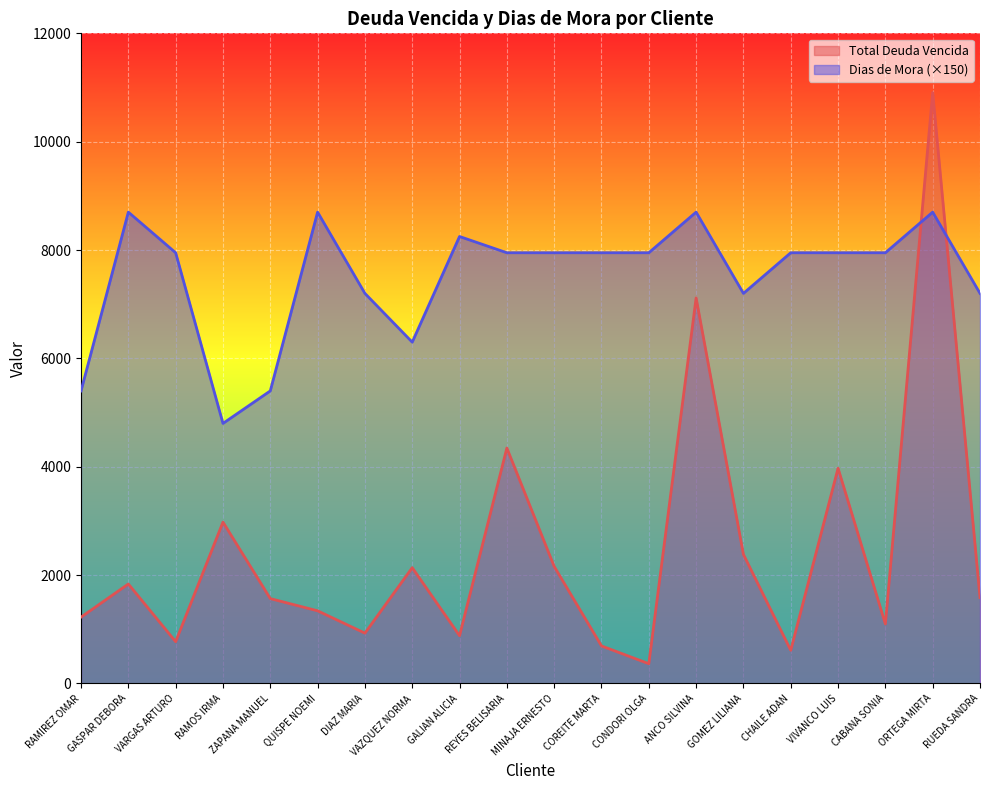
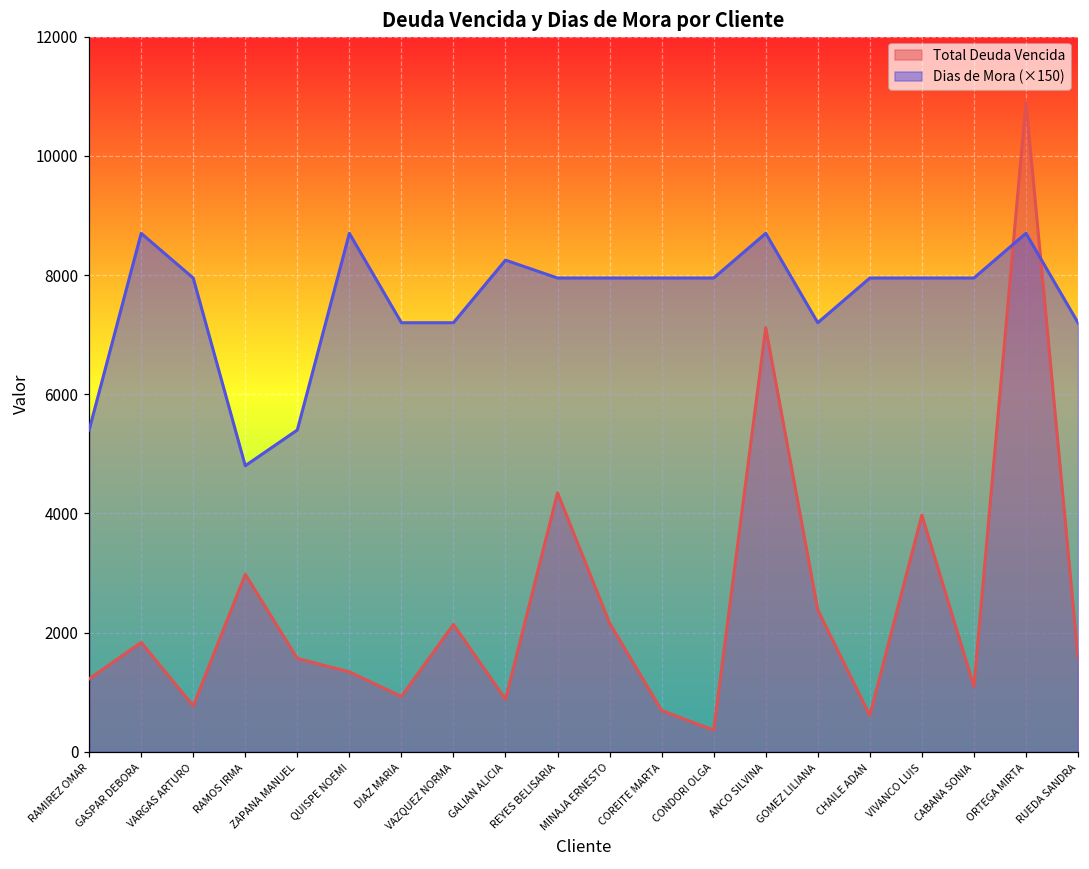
  {
    "Total Deuda Vencida": {
      "RAMIREZ OMAR": 1200,
      "GASPAR DEBORA": 1800,
      "VARGAS ARTURO": 800,
      "RAMOS IRMA": 3000,
      "ZAPANA MANUEL": 1600,
      "QUISPE NOEMI": 1300,
      "DIAZ MARIA": 900,
      "VAZQUEZ NORMA": 2100,
      "GALIAN ALICIA": 900,
      "REYES BELISARIA": 4300,
      "MINAJA ERNESTO": 2200,
      "COREITE MARTA": 700,
      "CONDORI OLGA": 400,
      "ANCO SILVINA": 7100,
      "GOMEZ LILIANA": 2400,
      "CHAILE ADAN": 600,
      "VIVANCO LUIS": 4000,
      "CABANA SONIA": 1100,
      "ORTEGA MIRTA": 10900,
      "RUEDA SANDRA": 1600
    },
    "Dias de Mora (×150)": {
      "RAMIREZ OMAR": 5400,
      "GASPAR DEBORA": 8700,
      "VARGAS ARTURO": 8000,
      "RAMOS IRMA": 4800,
      "ZAPANA MANUEL": 5400,
      "QUISPE NOEMI": 8700,
      "DIAZ MARIA": 7200,
-     "VAZQUEZ NORMA": 6300,
+     "VAZQUEZ NORMA": 7200,
      "GALIAN ALICIA": 8300,
      "REYES BELISARIA": 8000,
      "MINAJA ERNESTO": 8000,
      "COREITE MARTA": 8000,
      "CONDORI OLGA": 8000,
      "ANCO SILVINA": 8700,
      "GOMEZ LILIANA": 7200,
      "CHAILE ADAN": 8000,
      "VIVANCO LUIS": 8000,
      "CABANA SONIA": 8000,
      "ORTEGA MIRTA": 8700,
      "RUEDA SANDRA": 7200
    }
  }
